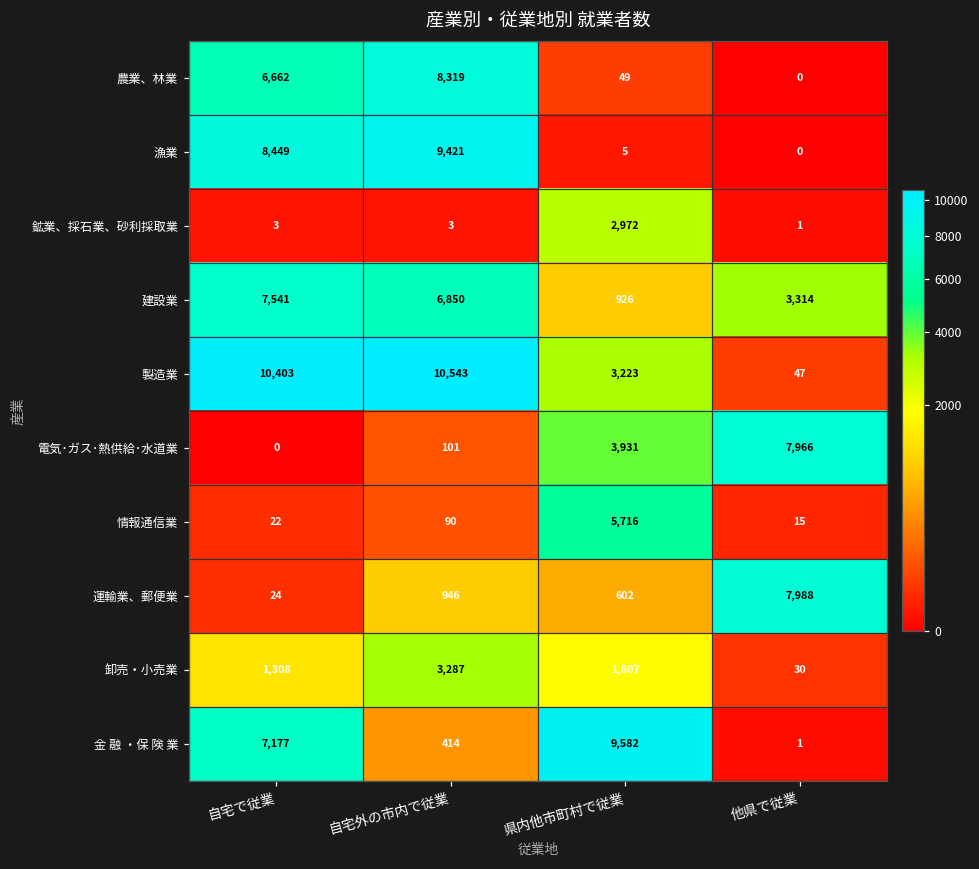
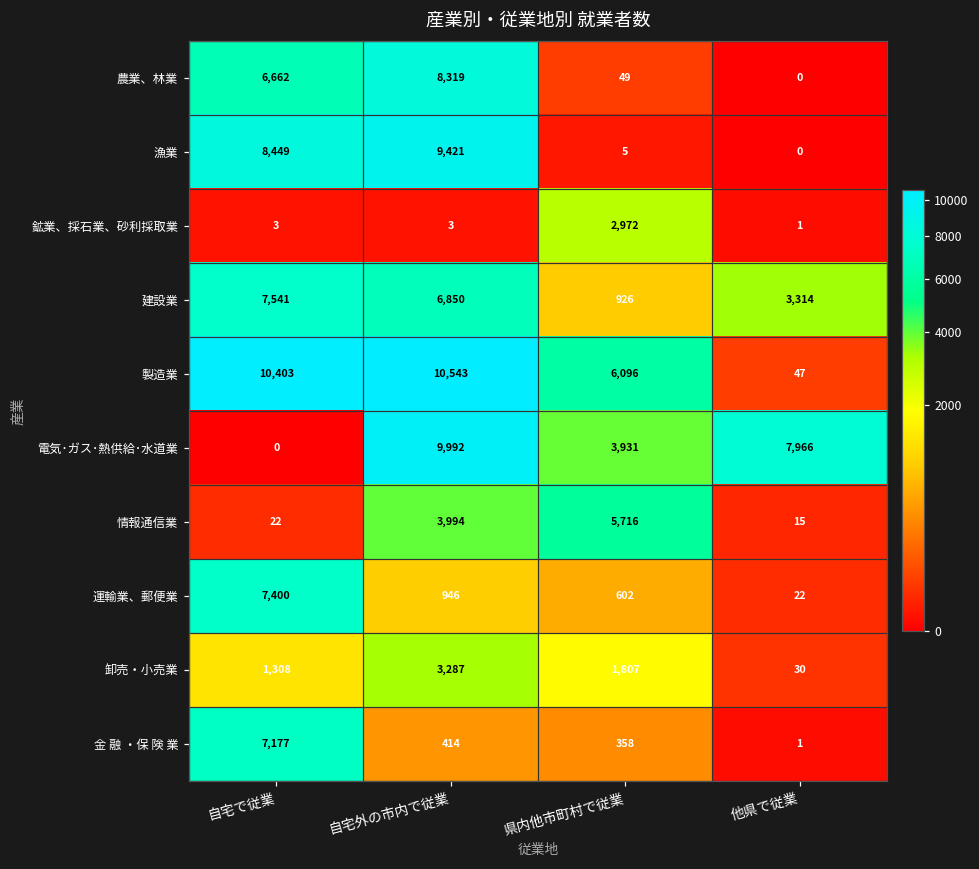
  {
    "農業、林業": {
      "自宅で従業": "6,662",
      "自宅外の市内で従業": "8,319",
      "県内他市町村で従業": "49",
      "他県で従業": "0"
    },
    "漁業": {
      "自宅で従業": "8,449",
      "自宅外の市内で従業": "9,421",
      "県内他市町村で従業": "5",
      "他県で従業": "0"
    },
    "鉱業、採石業、砂利採取業": {
      "自宅で従業": "3",
      "自宅外の市内で従業": "3",
      "県内他市町村で従業": "2,972",
      "他県で従業": "1"
    },
    "建設業": {
      "自宅で従業": "7,541",
      "自宅外の市内で従業": "6,850",
      "県内他市町村で従業": "926",
      "他県で従業": "3,314"
    },
    "製造業": {
      "自宅で従業": "10,403",
      "自宅外の市内で従業": "10,543",
-     "県内他市町村で従業": "3,223",
+     "県内他市町村で従業": "6,096",
      "他県で従業": "47"
    },
    "電気･ガス･熱供給･水道業": {
      "自宅で従業": "0",
-     "自宅外の市内で従業": "101",
+     "自宅外の市内で従業": "9,992",
      "県内他市町村で従業": "3,931",
      "他県で従業": "7,966"
    },
    "情報通信業": {
      "自宅で従業": "22",
-     "自宅外の市内で従業": "90",
+     "自宅外の市内で従業": "3,994",
      "県内他市町村で従業": "5,716",
      "他県で従業": "15"
    },
    "運輸業、郵便業": {
-     "自宅で従業": "24",
+     "自宅で従業": "7,400",
      "自宅外の市内で従業": "946",
      "県内他市町村で従業": "602",
-     "他県で従業": "7,988"
+     "他県で従業": "22"
    },
    "卸売・小売業": {
      "自宅で従業": "1,308",
      "自宅外の市内で従業": "3,287",
      "県内他市町村で従業": "1,807",
      "他県で従業": "30"
    },
    "金 融 ・保 険 業": {
      "自宅で従業": "7,177",
      "自宅外の市内で従業": "414",
-     "県内他市町村で従業": "9,582",
+     "県内他市町村で従業": "358",
      "他県で従業": "1"
    }
  }
